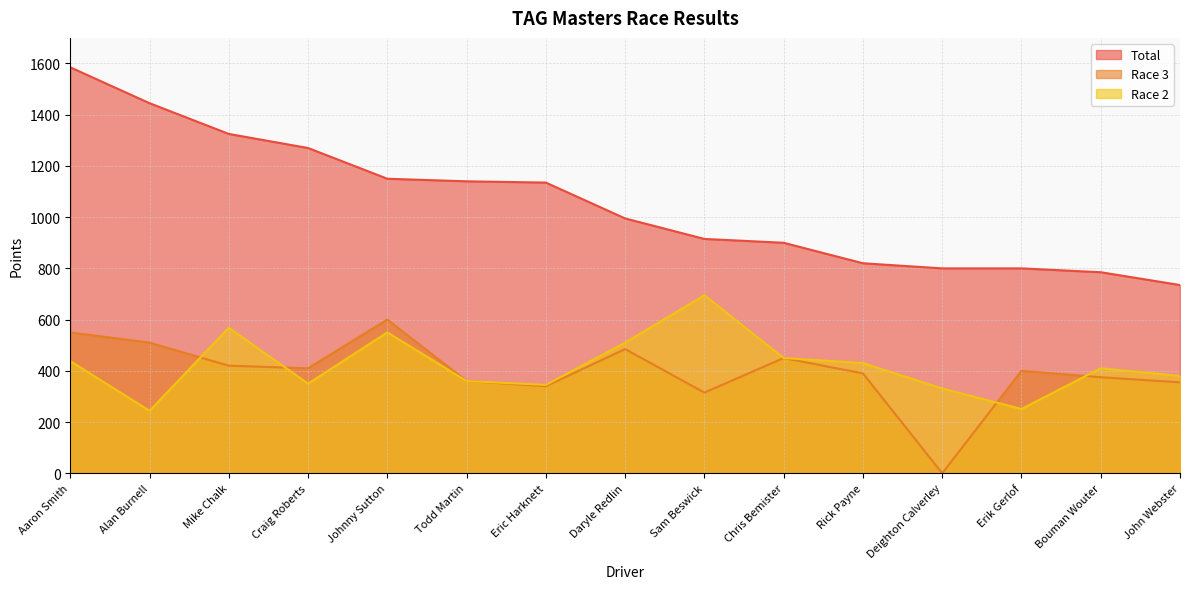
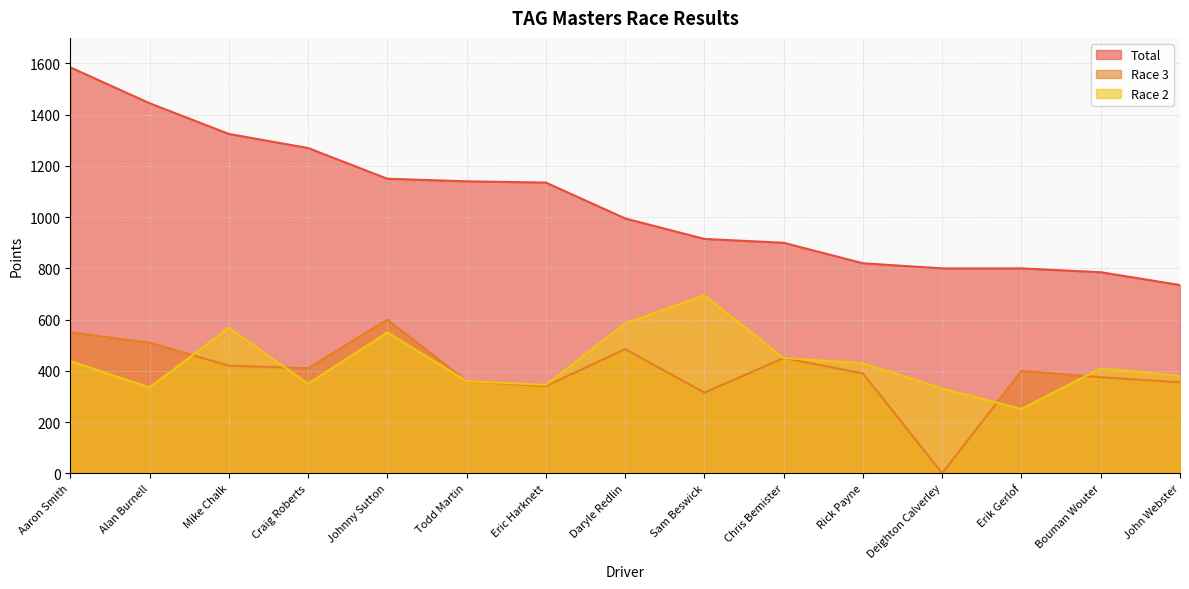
  {
    "Race 2": {
      "Aaron Smith": 440,
-     "Alan Burnell": 240,
+     "Alan Burnell": 340,
      "Mike Chalk": 570,
      "Craig Roberts": 350,
      "Johnny Sutton": 550,
-     "Daryle Redlin": 510,
+     "Daryle Redlin": 590,
      "Sam Beswick": 700,
      "Rick Payne": 430,
      "Deighton Calverley": 330,
      "Erik Gerlof": 250,
      "Bouman Wouter": 410,
      "John Webster": 380
    }
  }
